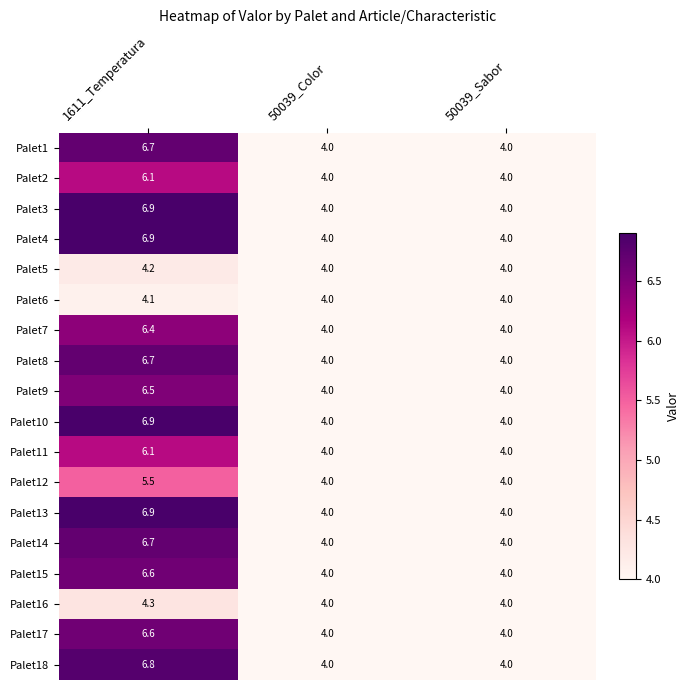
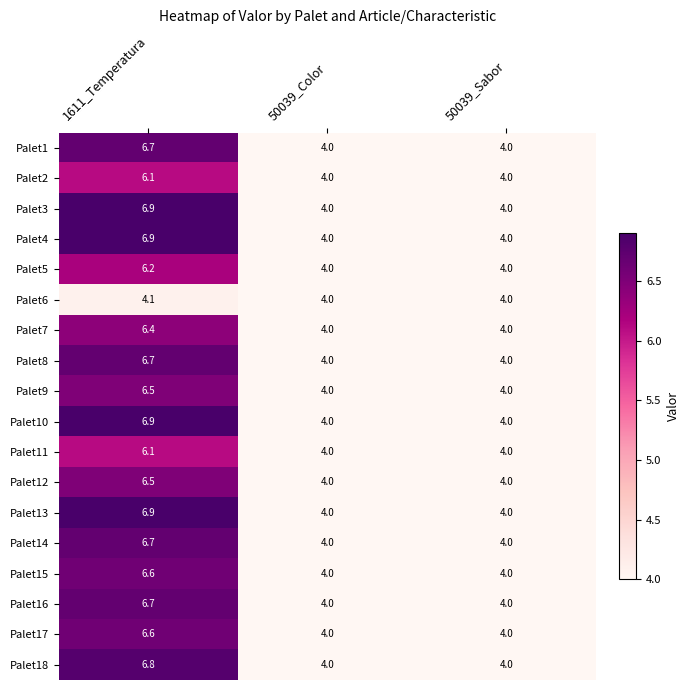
  {
    "Palet1": {
      "1611_Temperatura": 6.7,
      "50039_Color": 4.0,
      "50039_Sabor": 4.0
    },
    "Palet2": {
      "1611_Temperatura": 6.1,
      "50039_Color": 4.0,
      "50039_Sabor": 4.0
    },
    "Palet3": {
      "1611_Temperatura": 6.9,
      "50039_Color": 4.0,
      "50039_Sabor": 4.0
    },
    "Palet4": {
      "1611_Temperatura": 6.9,
      "50039_Color": 4.0,
      "50039_Sabor": 4.0
    },
    "Palet5": {
-     "1611_Temperatura": 4.2,
+     "1611_Temperatura": 6.2,
      "50039_Color": 4.0,
      "50039_Sabor": 4.0
    },
    "Palet6": {
      "1611_Temperatura": 4.1,
      "50039_Color": 4.0,
      "50039_Sabor": 4.0
    },
    "Palet7": {
      "1611_Temperatura": 6.4,
      "50039_Color": 4.0,
      "50039_Sabor": 4.0
    },
    "Palet8": {
      "1611_Temperatura": 6.7,
      "50039_Color": 4.0,
      "50039_Sabor": 4.0
    },
    "Palet9": {
      "1611_Temperatura": 6.5,
      "50039_Color": 4.0,
      "50039_Sabor": 4.0
    },
    "Palet10": {
      "1611_Temperatura": 6.9,
      "50039_Color": 4.0,
      "50039_Sabor": 4.0
    },
    "Palet11": {
      "1611_Temperatura": 6.1,
      "50039_Color": 4.0,
      "50039_Sabor": 4.0
    },
    "Palet12": {
-     "1611_Temperatura": 5.5,
+     "1611_Temperatura": 6.5,
      "50039_Color": 4.0,
      "50039_Sabor": 4.0
    },
    "Palet13": {
      "1611_Temperatura": 6.9,
      "50039_Color": 4.0,
      "50039_Sabor": 4.0
    },
    "Palet14": {
      "1611_Temperatura": 6.7,
      "50039_Color": 4.0,
      "50039_Sabor": 4.0
    },
    "Palet15": {
      "1611_Temperatura": 6.6,
      "50039_Color": 4.0,
      "50039_Sabor": 4.0
    },
    "Palet16": {
-     "1611_Temperatura": 4.3,
+     "1611_Temperatura": 6.7,
      "50039_Color": 4.0,
      "50039_Sabor": 4.0
    },
    "Palet17": {
      "1611_Temperatura": 6.6,
      "50039_Color": 4.0,
      "50039_Sabor": 4.0
    },
    "Palet18": {
      "1611_Temperatura": 6.8,
      "50039_Color": 4.0,
      "50039_Sabor": 4.0
    }
  }
